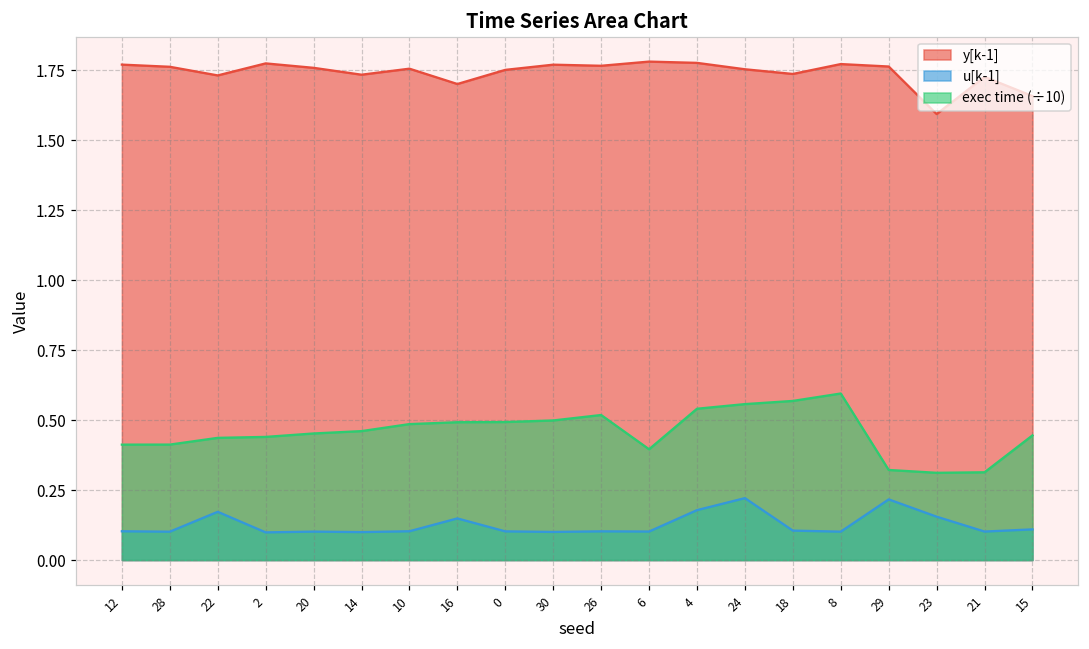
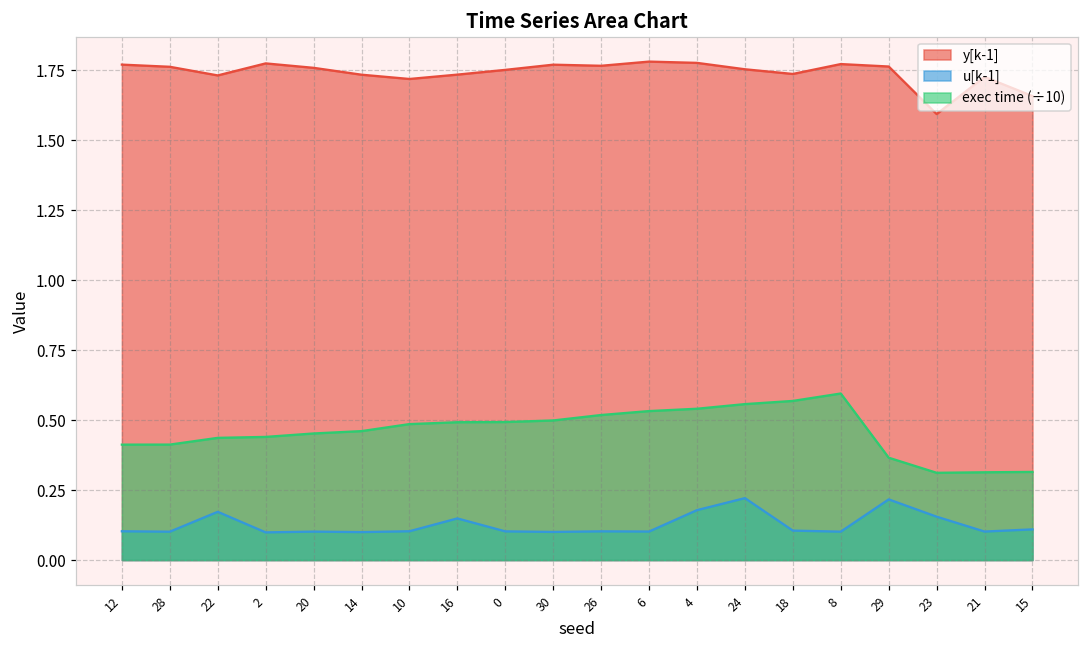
  {
    "y[k-1]": {
      "12": 1.77,
      "28": 1.76,
      "22": 1.73,
      "2": 1.77,
      "20": 1.76,
      "14": 1.73,
-     "10": 1.76,
-     "16": 1.70,
+     "10": 1.72,
+     "16": 1.73,
      "0": 1.75,
      "30": 1.77,
      "26": 1.77,
      "6": 1.78,
      "4": 1.78,
      "24": 1.75,
      "18": 1.74,
      "8": 1.77,
      "29": 1.76,
      "23": 1.59
    },
    "u[k-1]": {
      "12": 0.10,
      "28": 0.10,
      "22": 0.17,
      "2": 0.10,
      "20": 0.10,
      "14": 0.10,
      "10": 0.10,
      "16": 0.15,
      "0": 0.10,
      "30": 0.10,
      "26": 0.10,
      "6": 0.10,
      "4": 0.18,
      "24": 0.22,
      "18": 0.11,
      "8": 0.10,
      "29": 0.22,
      "23": 0.16,
      "21": 0.10,
      "15": 0.11
    },
    "exec time (÷10)": {
      "12": 0.41,
      "28": 0.41,
      "22": 0.44,
      "2": 0.44,
      "20": 0.45,
      "14": 0.46,
      "10": 0.49,
      "16": 0.49,
      "0": 0.49,
      "30": 0.50,
      "26": 0.52,
-     "6": 0.40,
+     "6": 0.53,
      "4": 0.54,
      "24": 0.56,
      "18": 0.57,
      "8": 0.60,
-     "29": 0.32,
+     "29": 0.37,
      "23": 0.31,
      "21": 0.31,
-     "15": 0.45
+     "15": 0.32
    }
  }
